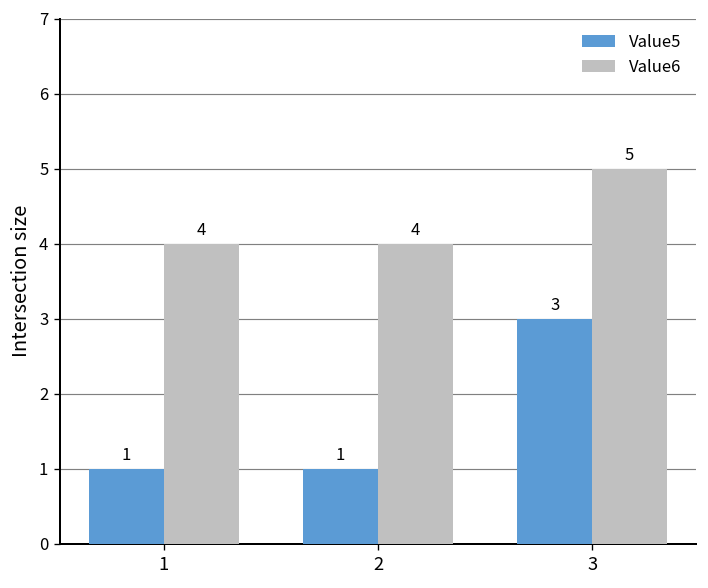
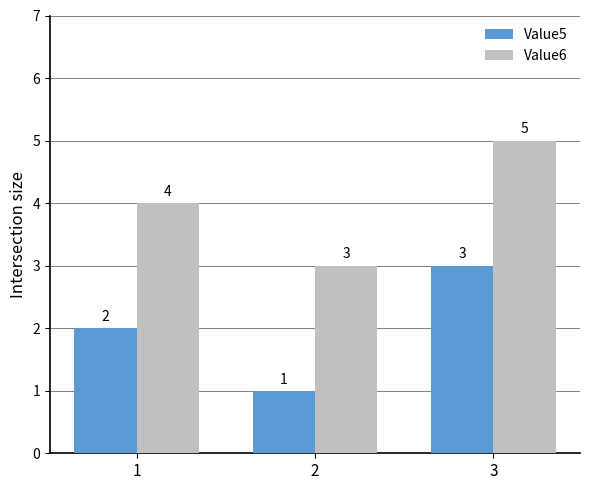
  {
    "Value5": {
-     "1": 1,
+     "1": 2,
      "2": 1,
      "3": 3
    },
    "Value6": {
      "1": 4,
-     "2": 4,
+     "2": 3,
      "3": 5
    }
  }
